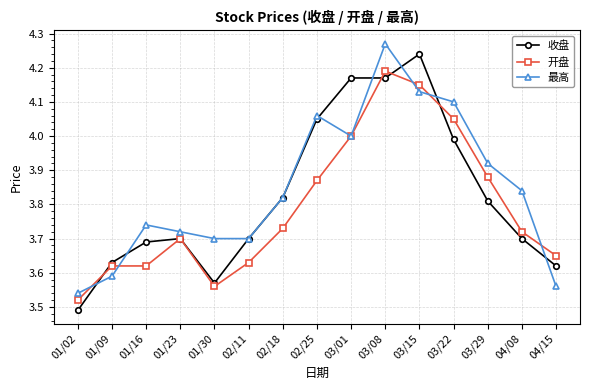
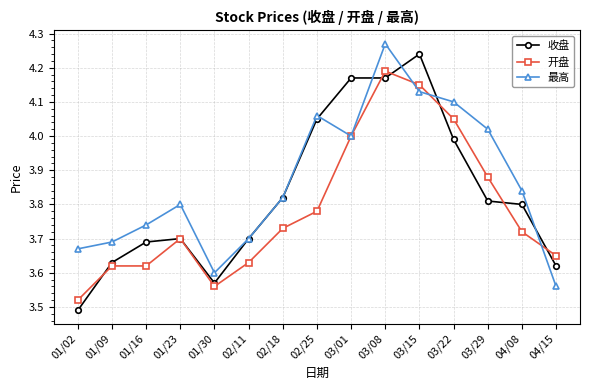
  {
    "收盘": {
      "01/02": 3.49,
      "01/09": 3.63,
      "01/16": 3.69,
      "01/30": 3.57,
      "02/25": 4.05,
      "03/01": 4.17,
      "03/08": 4.17,
      "03/15": 4.24,
      "03/22": 3.99,
      "03/29": 3.81,
-     "04/08": 3.7,
+     "04/08": 3.8,
      "04/15": 3.62
    },
    "开盘": {
      "01/02": 3.52,
      "01/09": 3.62,
      "01/16": 3.62,
      "01/30": 3.56,
      "02/11": 3.63,
      "02/18": 3.73,
-     "02/25": 3.87,
+     "02/25": 3.78,
      "03/08": 4.19,
      "03/15": 4.15,
      "03/22": 4.05,
      "03/29": 3.88,
      "04/08": 3.72,
      "04/15": 3.65
    },
    "最高": {
-     "01/02": 3.54,
-     "01/09": 3.59,
+     "01/02": 3.67,
+     "01/09": 3.69,
      "01/16": 3.74,
-     "01/23": 3.72,
-     "01/30": 3.7,
+     "01/23": 3.80,
+     "01/30": 3.6,
      "02/25": 4.06,
      "03/08": 4.27,
      "03/15": 4.13,
      "03/22": 4.10,
-     "03/29": 3.92,
+     "03/29": 4.02,
      "04/08": 3.84,
      "04/15": 3.56
    }
  }
